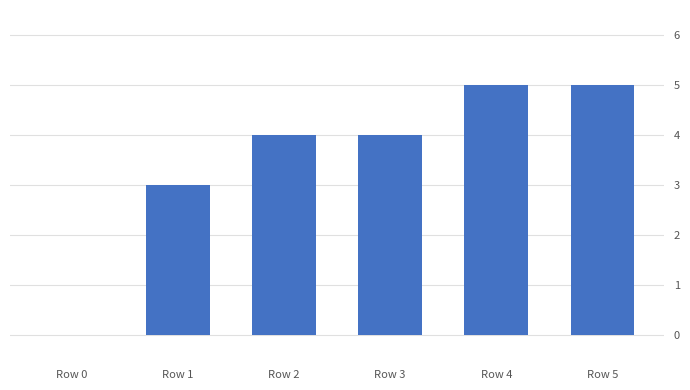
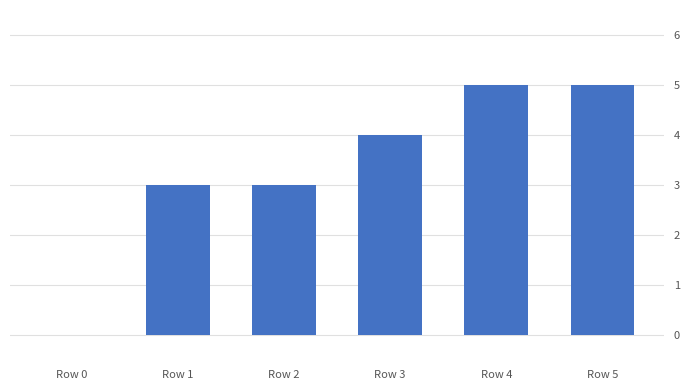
  {
    "Row 0": 0,
    "Row 1": 3,
-   "Row 2": 4,
+   "Row 2": 3,
    "Row 3": 4,
    "Row 4": 5,
    "Row 5": 5
  }
